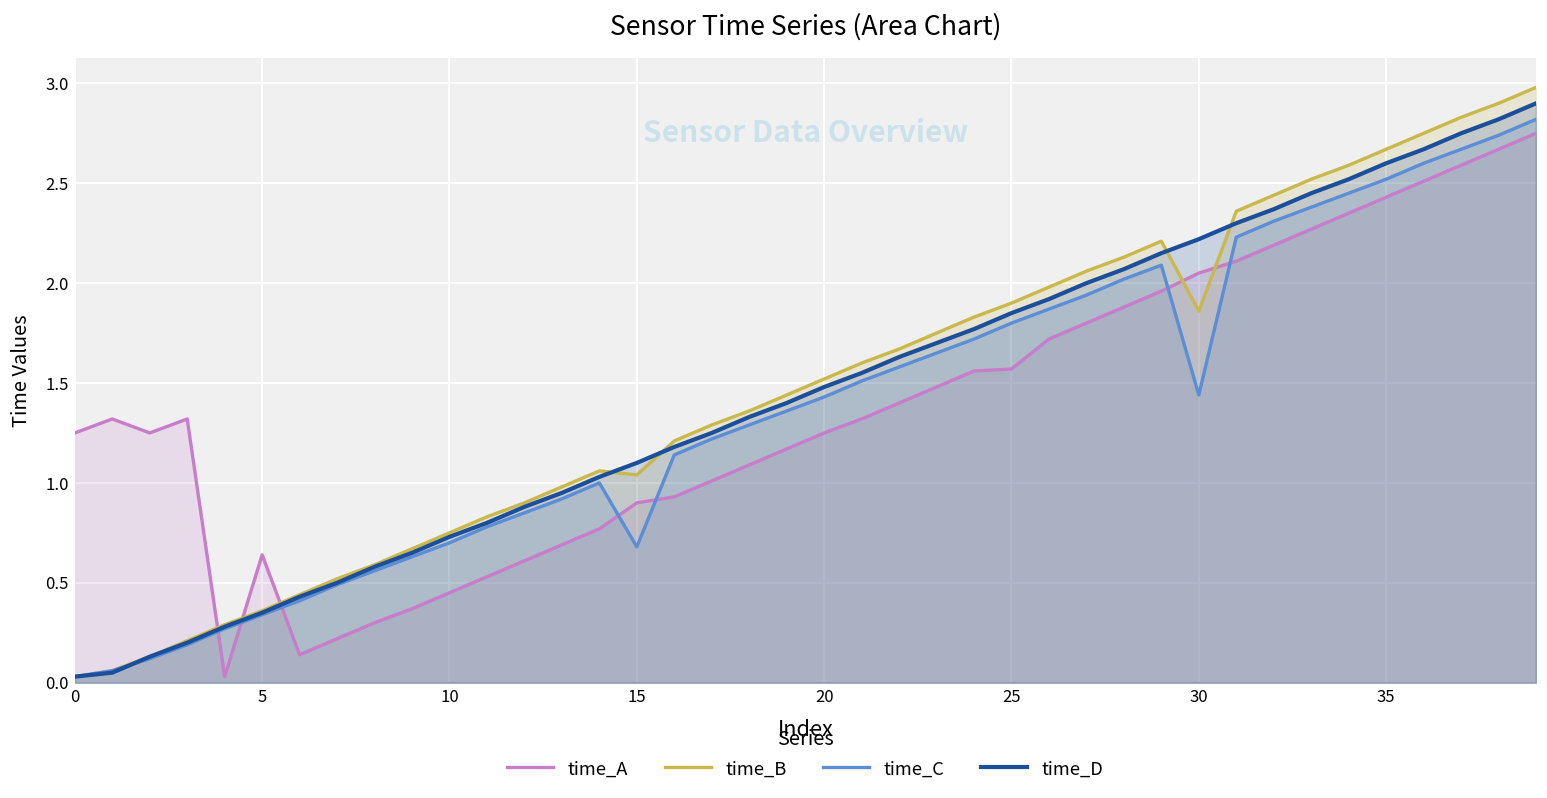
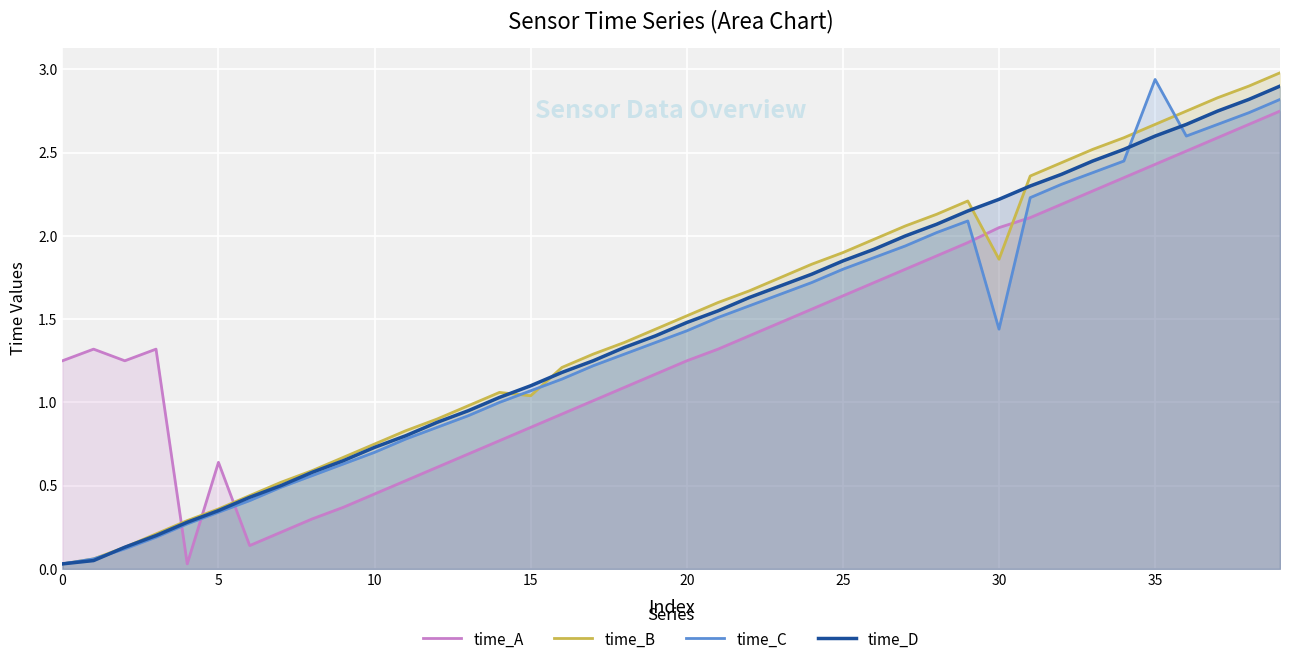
  {
    "time_A": {
      "0": 1.25,
      "5": 0.64,
      "10": 0.45,
-     "15": 0.90,
+     "15": 0.85,
      "20": 1.25,
-     "25": 1.57,
+     "25": 1.64,
      "30": 2.05,
      "35": 2.43
    },
    "time_B": {
      "10": 0.75,
      "15": 1.04,
      "20": 1.52,
      "25": 1.90,
      "30": 1.86,
      "35": 2.67
    },
    "time_C": {
      "10": 0.70,
-     "15": 0.68,
+     "15": 1.07,
      "20": 1.43,
      "25": 1.80,
      "30": 1.44,
-     "35": 2.52
+     "35": 2.94
    },
    "time_D": {
      "10": 0.73,
      "15": 1.10,
      "20": 1.48,
      "25": 1.85,
      "30": 2.22,
      "35": 2.60
    }
  }
